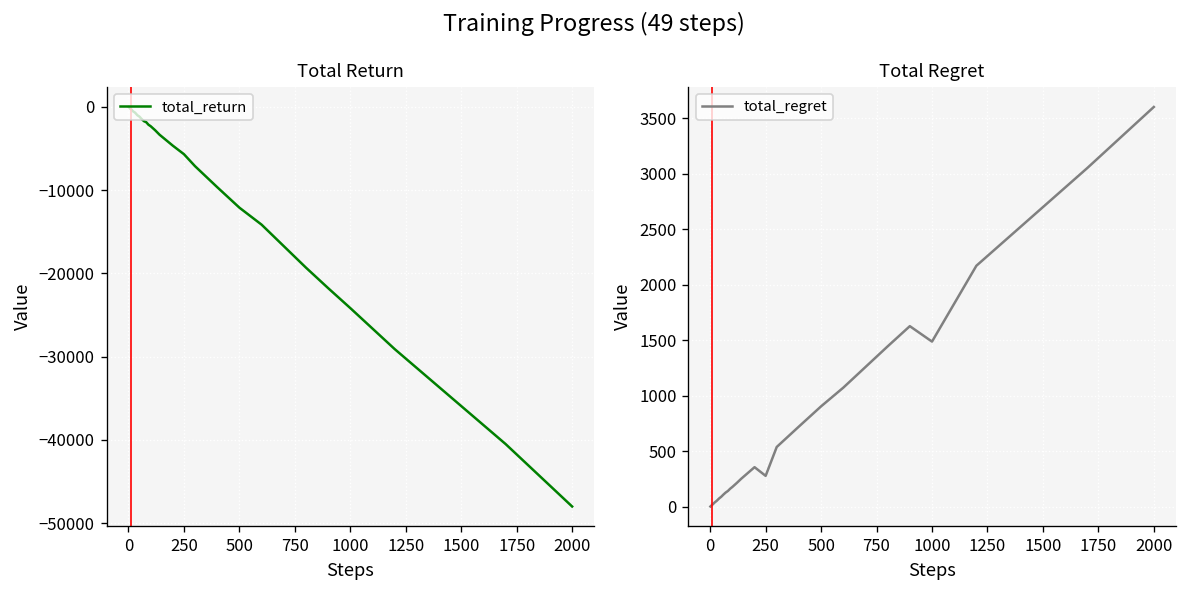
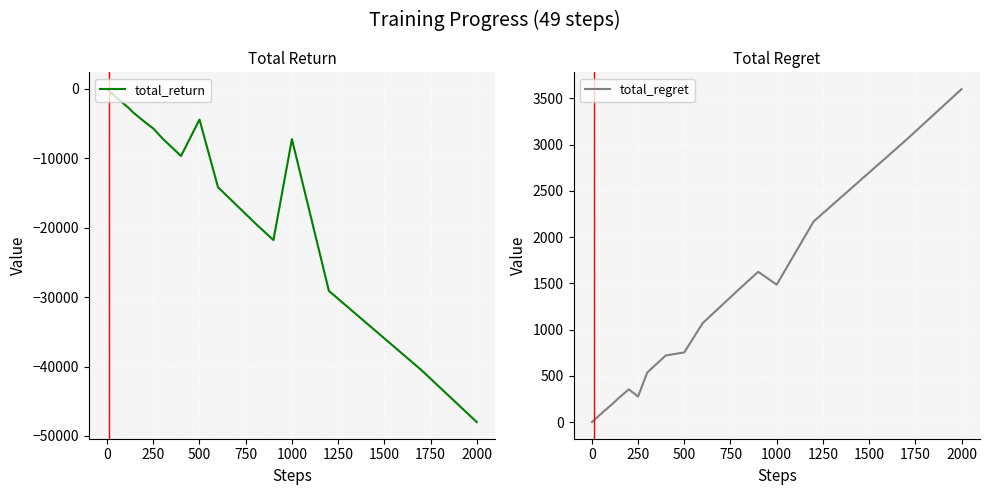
  {
    "Total Return": {
      "250": -6000,
-     "500": -12000,
-     "1000": -24000,
+     "500": -4000,
+     "1000": -7000,
      "2000": -48000
    },
    "Total Regret": {
      "250": 300,
-     "500": 900,
+     "500": 800,
      "1000": 1500,
      "2000": 3600
    }
  }
